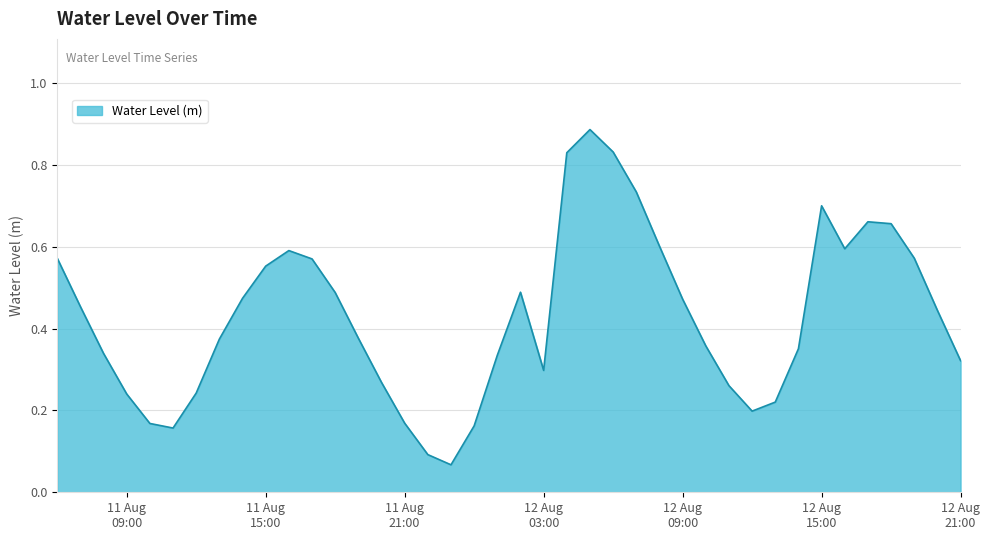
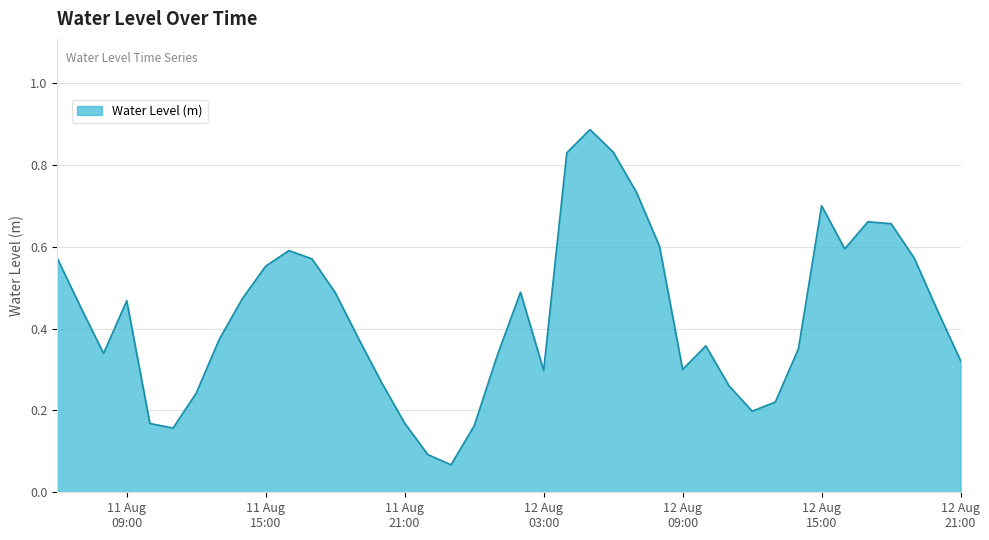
  {
-   "11 Aug 09:00": 0.24,
+   "11 Aug 09:00": 0.47,
    "11 Aug 15:00": 0.55,
    "11 Aug 21:00": 0.17,
    "12 Aug 03:00": 0.30,
-   "12 Aug 09:00": 0.47,
+   "12 Aug 09:00": 0.30,
    "12 Aug 15:00": 0.70,
    "12 Aug 21:00": 0.32
  }
